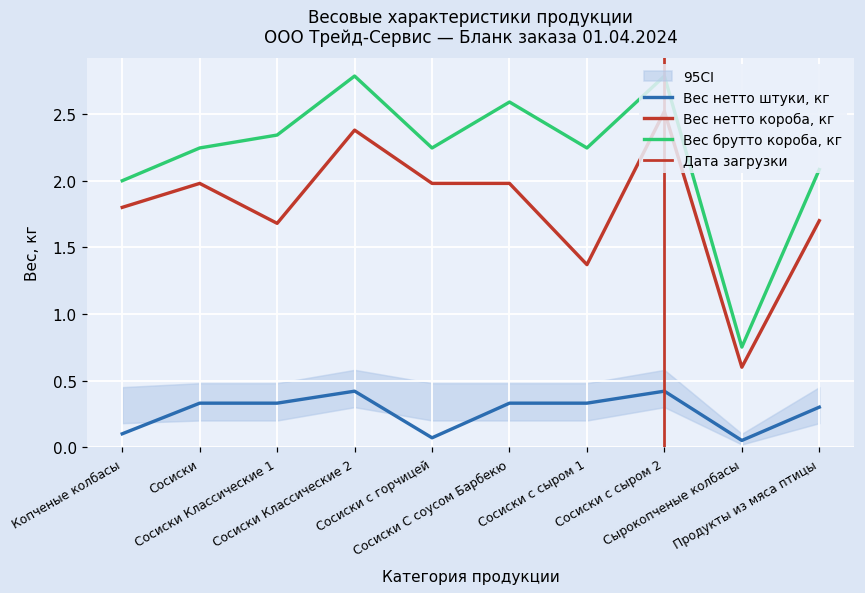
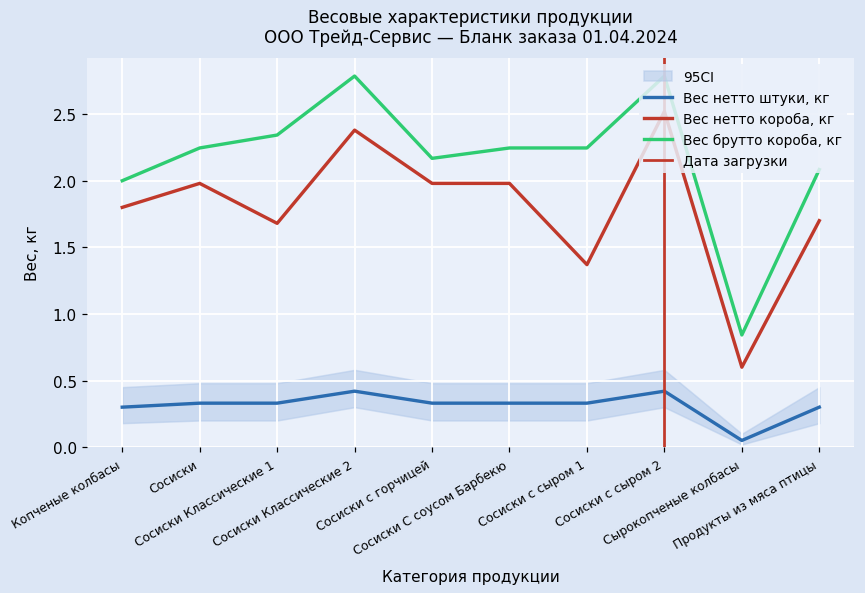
  {
    "Вес нетто штуки, кг": {
-     "Копченые колбасы": 0.1,
+     "Копченые колбасы": 0.3,
      "Сосиски": 0.33,
      "Сосиски Классические 1": 0.33,
      "Сосиски Классические 2": 0.42,
-     "Сосиски с горчицей": 0.07,
+     "Сосиски с горчицей": 0.33,
      "Сосиски С соусом Барбекю": 0.33,
      "Сосиски с сыром 1": 0.33,
      "Сосиски с сыром 2": 0.42,
      "Сырокопченые колбасы": 0.05,
      "Продукты из мяса птицы": 0.30
    },
    "Вес нетто короба, кг": {
      "Копченые колбасы": 1.80,
      "Сосиски": 1.98,
      "Сосиски Классические 1": 1.68,
      "Сосиски Классические 2": 2.38,
      "Сосиски с горчицей": 1.98,
      "Сосиски С соусом Барбекю": 1.98,
      "Сосиски с сыром 1": 1.37,
      "Сырокопченые колбасы": 0.60,
      "Продукты из мяса птицы": 1.70
    },
    "Вес брутто короба, кг": {
      "Копченые колбасы": 2.00,
      "Сосиски": 2.25,
      "Сосиски Классические 1": 2.34,
      "Сосиски Классические 2": 2.79,
-     "Сосиски с горчицей": 2.25,
-     "Сосиски С соусом Барбекю": 2.59,
+     "Сосиски с горчицей": 2.17,
+     "Сосиски С соусом Барбекю": 2.25,
      "Сосиски с сыром 1": 2.25,
-     "Сырокопченые колбасы": 0.75
+     "Сырокопченые колбасы": 0.84
    }
  }
